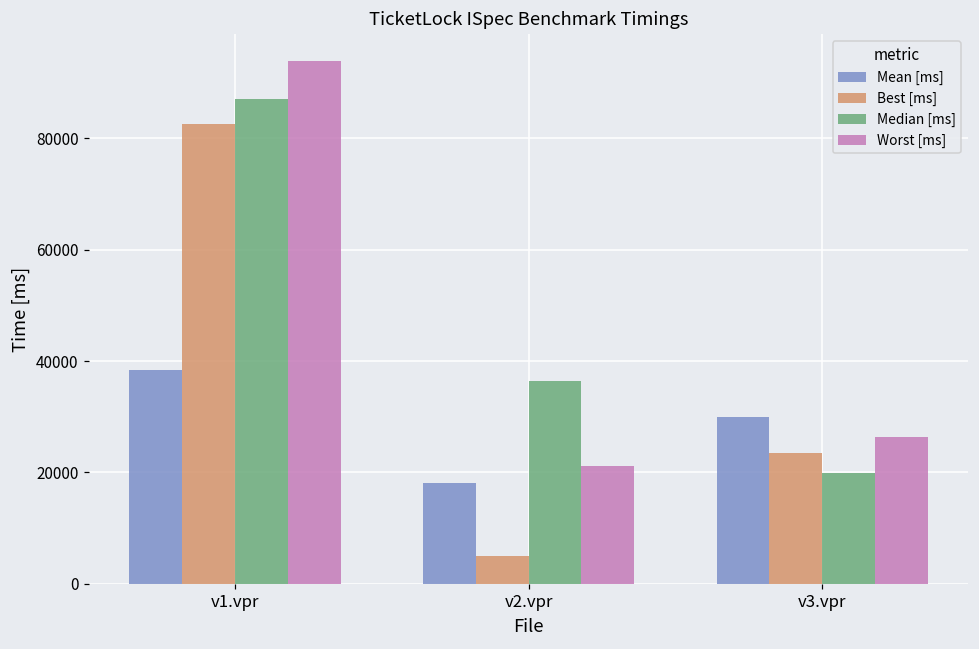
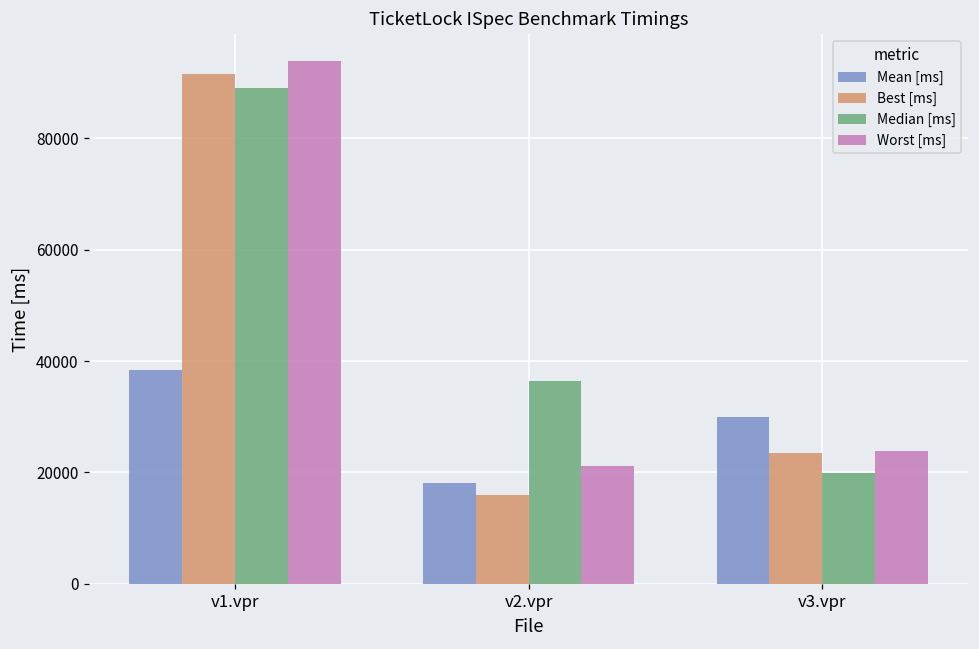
  {
    "Mean [ms]": {
      "v1.vpr": 38000,
      "v2.vpr": 18000,
      "v3.vpr": 30000
    },
    "Best [ms]": {
-     "v1.vpr": 83000,
-     "v2.vpr": 5000,
+     "v1.vpr": 91000,
+     "v2.vpr": 16000,
      "v3.vpr": 23000
    },
    "Median [ms]": {
-     "v1.vpr": 87000,
+     "v1.vpr": 89000,
      "v2.vpr": 36000,
      "v3.vpr": 20000
    },
    "Worst [ms]": {
      "v1.vpr": 94000,
      "v2.vpr": 21000,
-     "v3.vpr": 26000
+     "v3.vpr": 24000
    }
  }
